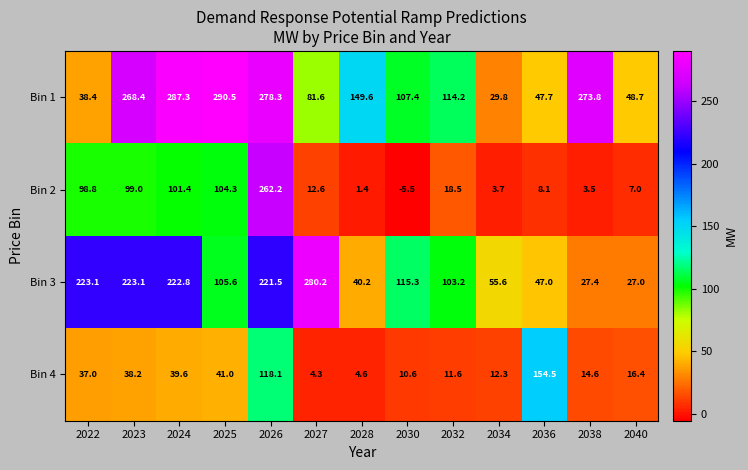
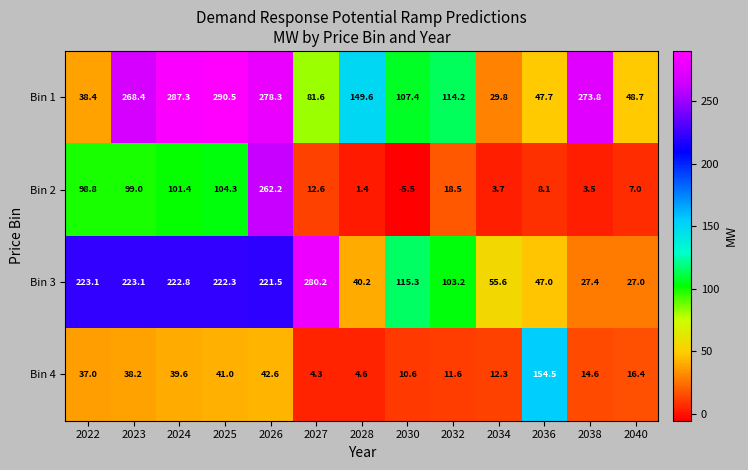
  {
    "Bin 1": {
      "2022": 38.4,
      "2023": 268.4,
      "2024": 287.3,
      "2025": 290.5,
      "2026": 278.3,
      "2027": 81.6,
      "2028": 149.6,
      "2030": 107.4,
      "2032": 114.2,
      "2034": 29.8,
      "2036": 47.7,
      "2038": 273.8,
      "2040": 48.7
    },
    "Bin 2": {
      "2022": 98.8,
      "2023": 99.0,
      "2024": 101.4,
      "2025": 104.3,
      "2026": 262.2,
      "2027": 12.6,
      "2028": 1.4,
      "2030": -5.5,
      "2032": 18.5,
      "2034": 3.7,
      "2036": 8.1,
      "2038": 3.5,
      "2040": 7.0
    },
    "Bin 3": {
      "2022": 223.1,
      "2023": 223.1,
      "2024": 222.8,
-     "2025": 105.6,
+     "2025": 222.3,
      "2026": 221.5,
      "2027": 280.2,
      "2028": 40.2,
      "2030": 115.3,
      "2032": 103.2,
      "2034": 55.6,
      "2036": 47.0,
      "2038": 27.4,
      "2040": 27.0
    },
    "Bin 4": {
      "2022": 37.0,
      "2023": 38.2,
      "2024": 39.6,
      "2025": 41.0,
-     "2026": 118.1,
+     "2026": 42.6,
      "2027": 4.3,
      "2028": 4.6,
      "2030": 10.6,
      "2032": 11.6,
      "2034": 12.3,
      "2036": 154.5,
      "2038": 14.6,
      "2040": 16.4
    }
  }
